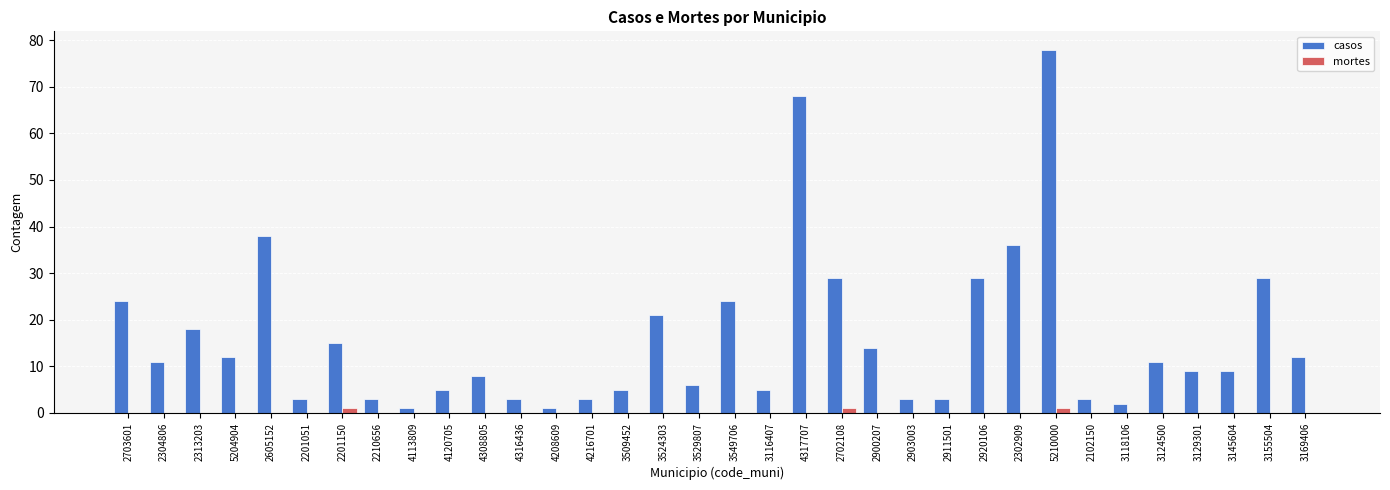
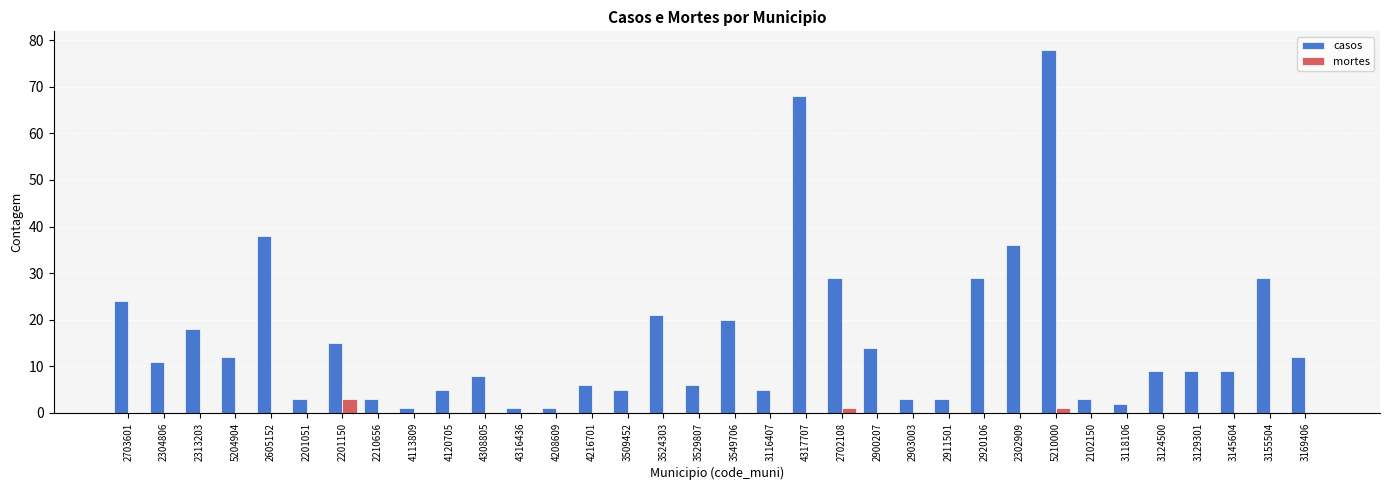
  {
    "casos": {
      "2703601": 24,
      "2304806": 11,
      "2313203": 18,
      "5204904": 12,
      "2605152": 38,
      "2201051": 3,
      "2201150": 15,
      "2210656": 3,
      "4113809": 1,
      "4120705": 5,
      "4308805": 8,
-     "4316436": 3,
+     "4316436": 1,
      "4208609": 1,
-     "4216701": 3,
+     "4216701": 6,
      "3509452": 5,
      "3524303": 21,
      "3529807": 6,
-     "3549706": 24,
+     "3549706": 20,
      "3116407": 5,
      "4317707": 68,
      "2702108": 29,
      "2900207": 14,
      "2903003": 3,
      "2911501": 3,
      "2920106": 29,
      "2302909": 36,
      "5210000": 78,
      "2102150": 3,
      "3118106": 2,
-     "3124500": 11,
+     "3124500": 9,
      "3129301": 9,
      "3145604": 9,
      "3155504": 29,
      "3169406": 12
    },
    "mortes": {
      "2703601": 0,
      "2304806": 0,
      "2313203": 0,
      "5204904": 0,
      "2605152": 0,
      "2201051": 0,
-     "2201150": 1,
+     "2201150": 3,
      "2210656": 0,
      "4113809": 0,
      "4120705": 0,
      "4308805": 0,
      "4316436": 0,
      "4208609": 0,
      "4216701": 0,
      "3509452": 0,
      "3524303": 0,
      "3529807": 0,
      "3549706": 0,
      "3116407": 0,
      "4317707": 0,
      "2702108": 1,
      "2900207": 0,
      "2903003": 0,
      "2911501": 0,
      "2920106": 0,
      "2302909": 0,
      "5210000": 1,
      "2102150": 0,
      "3118106": 0,
      "3124500": 0,
      "3129301": 0,
      "3145604": 0,
      "3155504": 0,
      "3169406": 0
    }
  }
